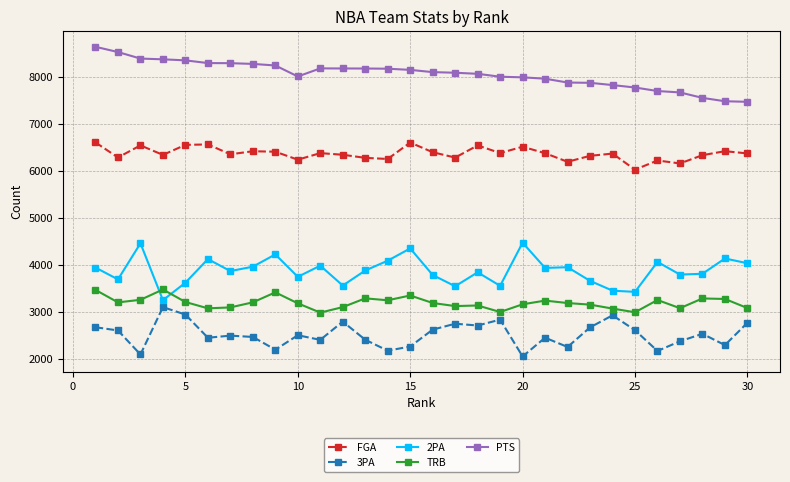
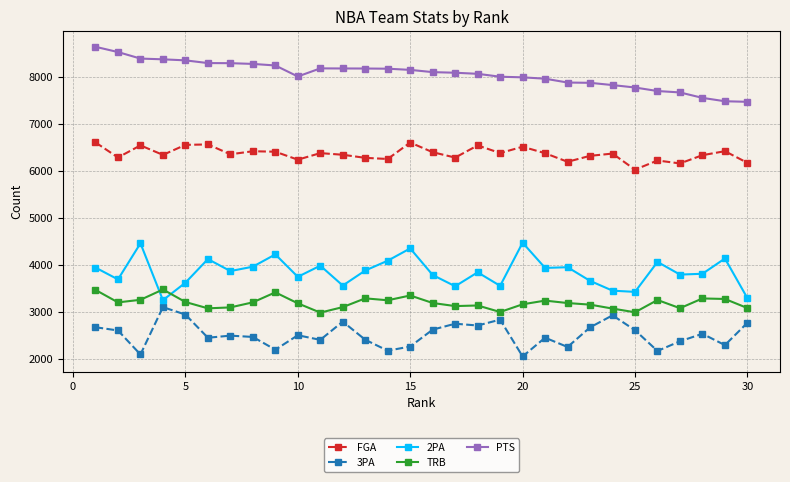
  {
    "FGA": {
      "5": 6600,
      "10": 6200,
      "15": 6600,
      "20": 6500,
      "25": 6000,
-     "30": 6400
+     "30": 6200
    },
    "3PA": {
      "5": 2900,
      "10": 2500,
      "15": 2300,
      "20": 2000,
      "25": 2600,
      "30": 2800
    },
    "2PA": {
      "5": 3600,
      "10": 3700,
      "15": 4400,
      "20": 4500,
      "25": 3400,
-     "30": 4000
+     "30": 3300
    },
    "TRB": {
      "5": 3200,
      "10": 3200,
      "15": 3300,
      "20": 3200,
      "25": 3000,
      "30": 3100
    },
    "PTS": {
      "5": 8400,
      "10": 8000,
      "15": 8200,
      "20": 8000,
      "25": 7800,
      "30": 7500
    }
  }
